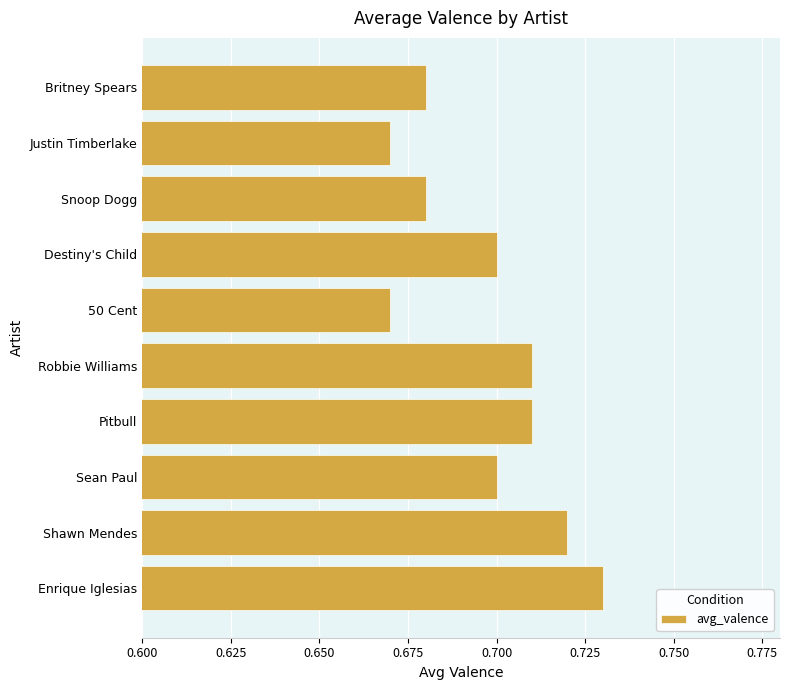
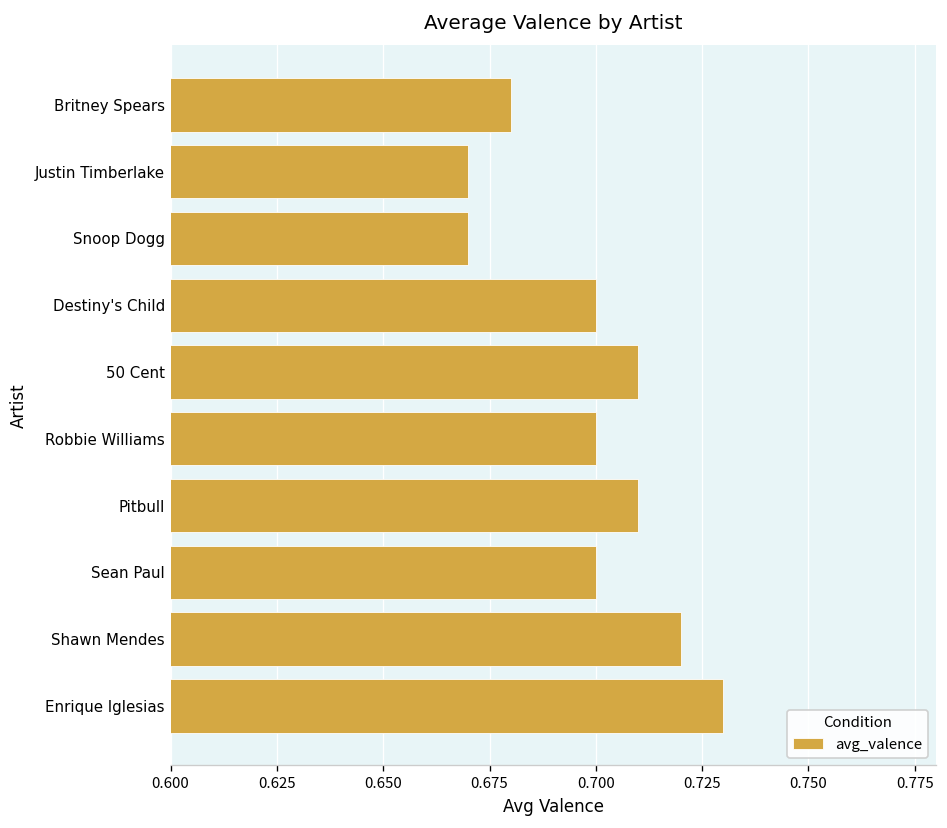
  {
    "Britney Spears": 0.68,
    "Justin Timberlake": 0.67,
-   "Snoop Dogg": 0.68,
+   "Snoop Dogg": 0.67,
    "Destiny's Child": 0.70,
-   "50 Cent": 0.67,
-   "Robbie Williams": 0.71,
+   "50 Cent": 0.71,
+   "Robbie Williams": 0.70,
    "Pitbull": 0.71,
    "Sean Paul": 0.70,
    "Shawn Mendes": 0.72,
    "Enrique Iglesias": 0.73
  }
